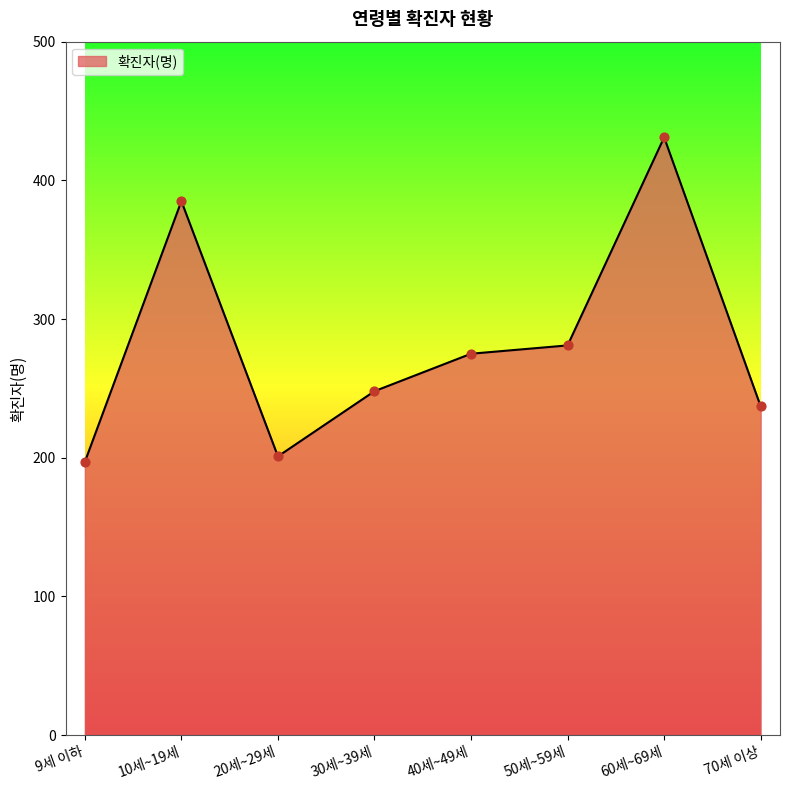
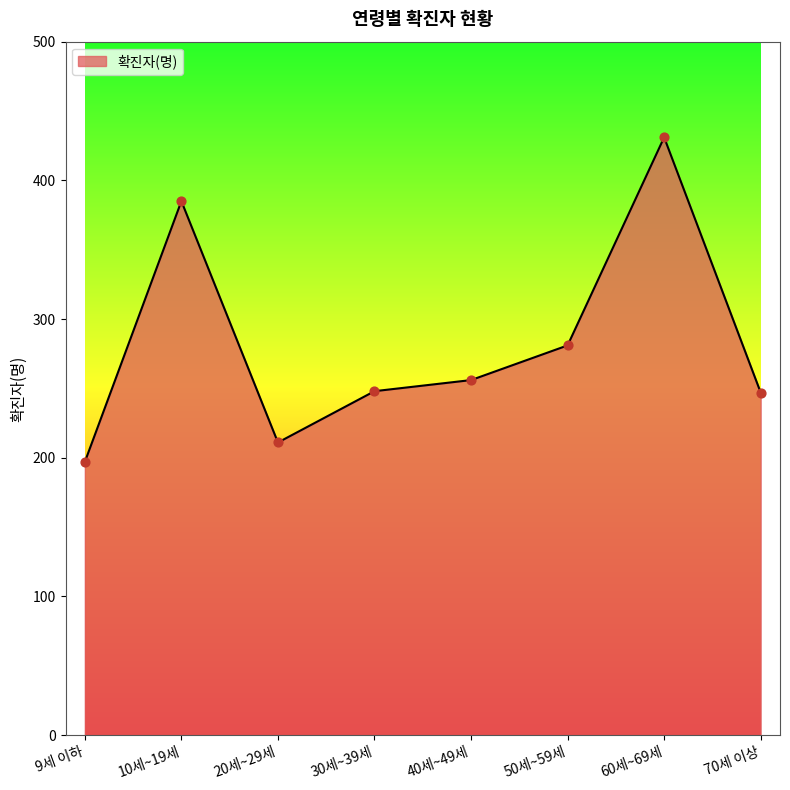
  {
    "9세 이하": 197,
    "10세~19세": 385,
-   "20세~29세": 201,
+   "20세~29세": 211,
    "30세~39세": 248,
-   "40세~49세": 275,
+   "40세~49세": 256,
    "50세~59세": 281,
    "60세~69세": 431,
-   "70세 이상": 237
+   "70세 이상": 247
  }
